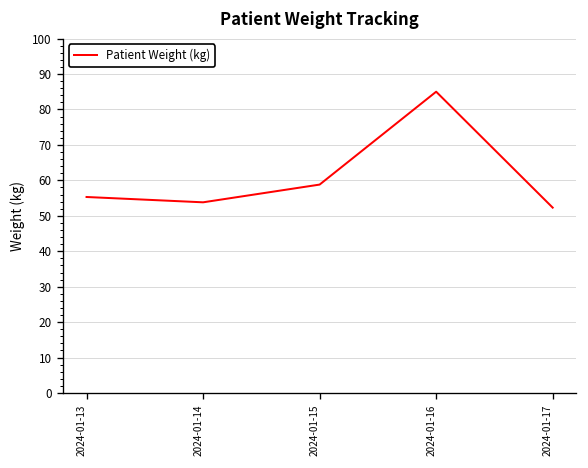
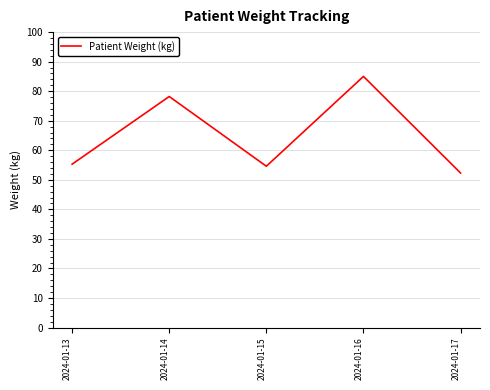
  {
    "2024-01-13": 55,
-   "2024-01-14": 54,
-   "2024-01-15": 59,
+   "2024-01-14": 78,
+   "2024-01-15": 55,
    "2024-01-16": 85,
    "2024-01-17": 52
  }
